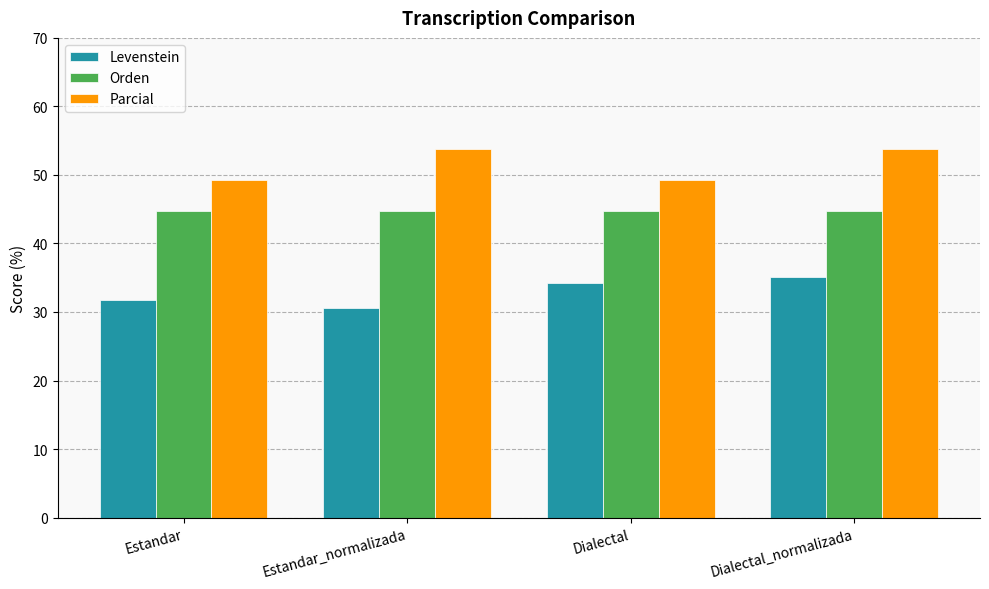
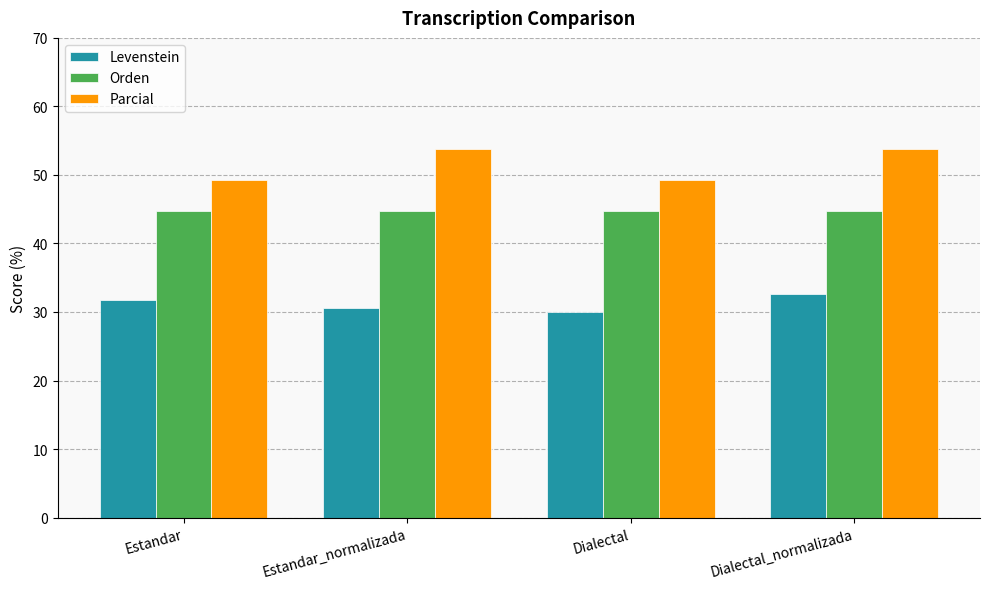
  {
    "Levenstein": {
      "Estandar": 32,
      "Estandar_normalizada": 31,
-     "Dialectal": 34,
-     "Dialectal_normalizada": 35
+     "Dialectal": 30,
+     "Dialectal_normalizada": 33
    },
    "Orden": {
      "Estandar": 45,
      "Estandar_normalizada": 45,
      "Dialectal": 45,
      "Dialectal_normalizada": 45
    },
    "Parcial": {
      "Estandar": 49,
      "Estandar_normalizada": 54,
      "Dialectal": 49,
      "Dialectal_normalizada": 54
    }
  }
